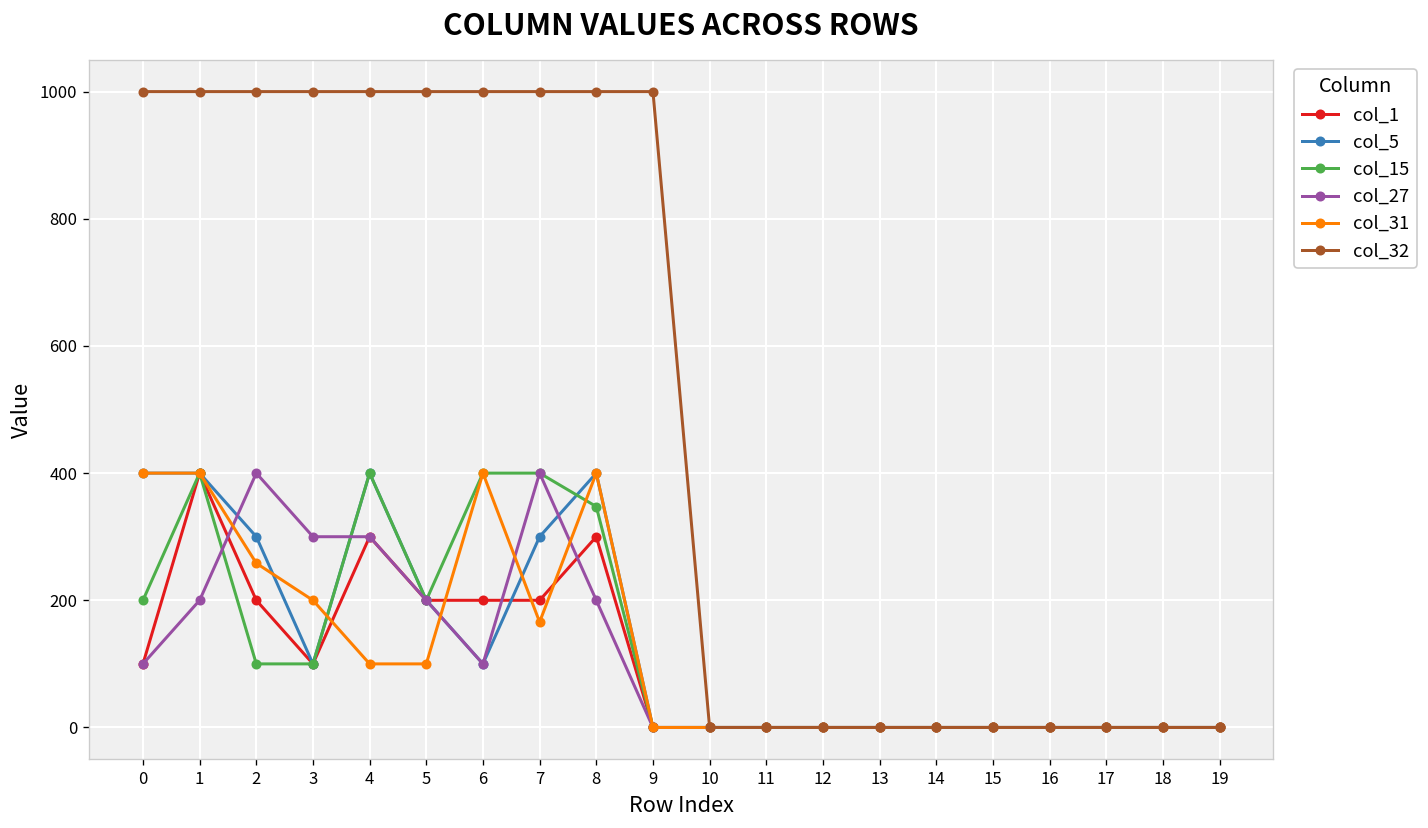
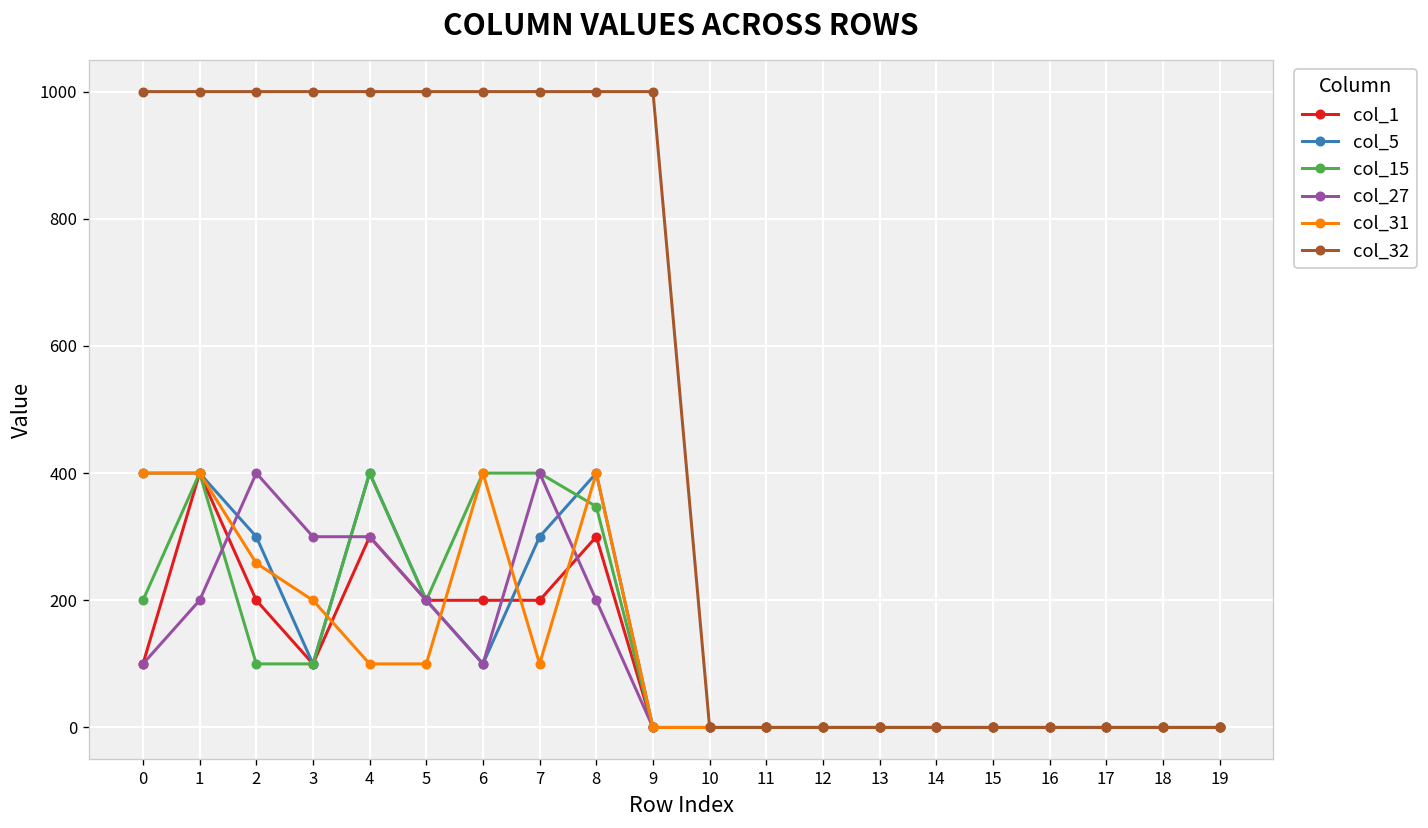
  {
    "col_1": {
      "2": 200,
      "6": 200,
      "7": 200,
      "8": 300
    },
    "col_5": {
      "2": 300,
      "7": 300
    },
    "col_15": {
      "0": 200,
      "2": 100,
      "8": 350
    },
    "col_27": {
      "1": 200,
      "2": 400,
      "3": 300,
      "8": 200
    },
    "col_31": {
      "2": 260,
      "3": 200,
      "4": 100,
      "5": 100,
-     "7": 170
+     "7": 100
    },
    "col_32": {
      "0": 1000,
      "1": 1000,
      "2": 1000,
      "3": 1000,
      "4": 1000,
      "5": 1000,
      "6": 1000,
      "7": 1000,
      "8": 1000,
      "9": 1000
    }
  }
